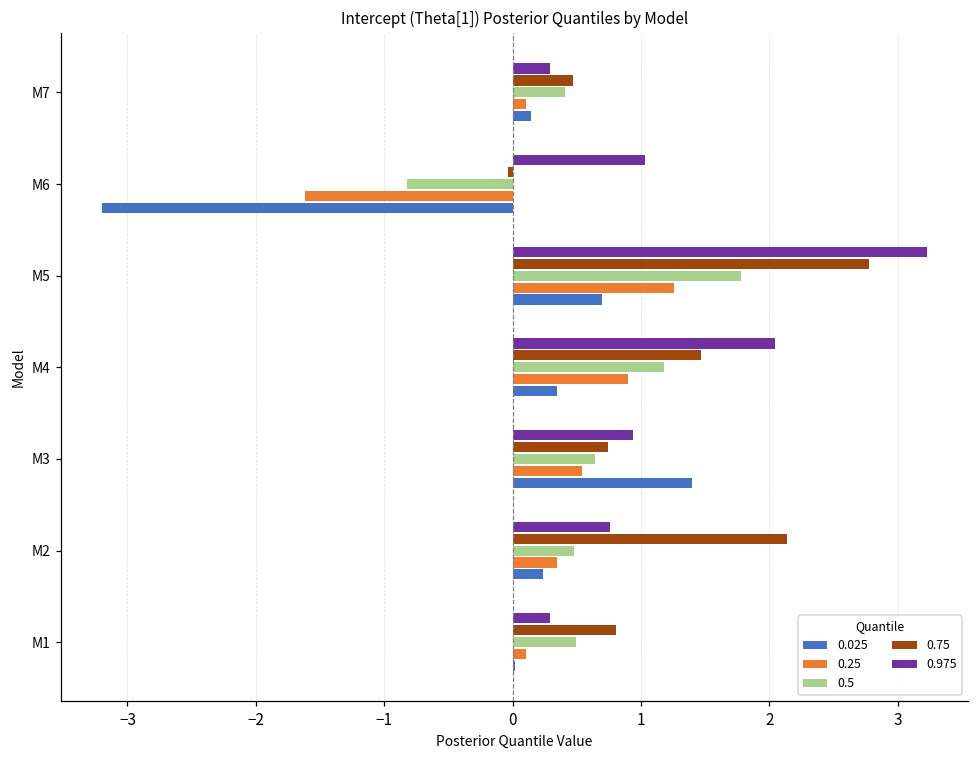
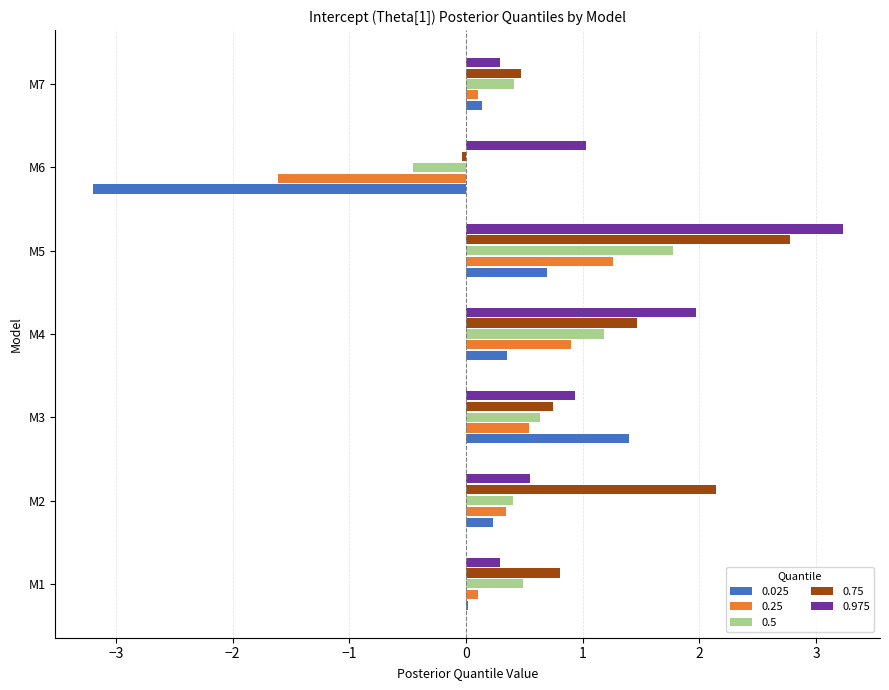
  {
    "0.025": {
      "M7": 0.14,
      "M6": -3.20,
      "M5": 0.69,
      "M4": 0.35,
      "M3": 1.40,
      "M2": 0.23
    },
    "0.25": {
      "M7": 0.11,
      "M6": -1.61,
      "M5": 1.26,
      "M4": 0.90,
      "M3": 0.54,
      "M2": 0.34,
      "M1": 0.11
    },
    "0.5": {
      "M7": 0.41,
-     "M6": -0.83,
+     "M6": -0.45,
      "M5": 1.78,
      "M4": 1.18,
      "M3": 0.64,
-     "M2": 0.48,
+     "M2": 0.40,
      "M1": 0.49
    },
    "0.75": {
      "M7": 0.47,
      "M6": -0.04,
      "M5": 2.78,
      "M4": 1.47,
      "M3": 0.74,
      "M2": 2.14,
      "M1": 0.81
    },
    "0.975": {
      "M7": 0.29,
      "M6": 1.03,
      "M5": 3.23,
-     "M4": 2.04,
+     "M4": 1.97,
      "M3": 0.94,
-     "M2": 0.76,
+     "M2": 0.55,
      "M1": 0.29
    }
  }
